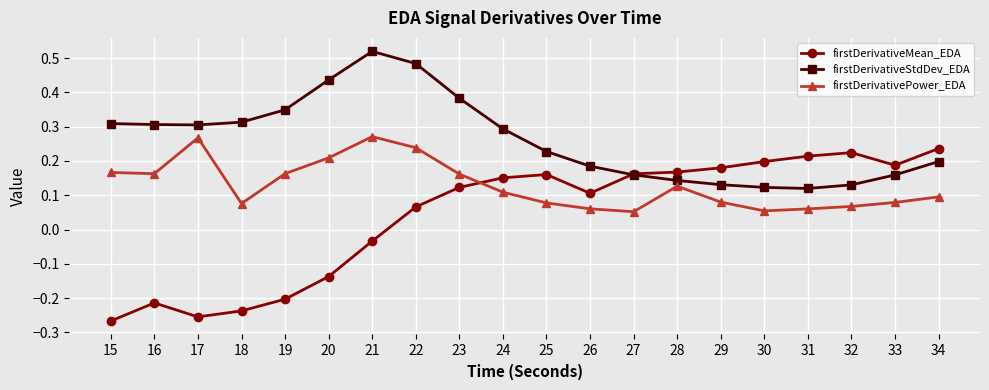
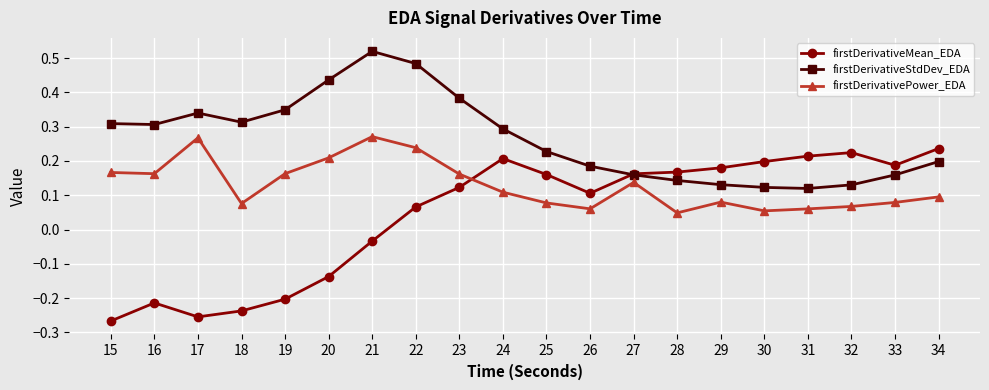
  {
    "firstDerivativeMean_EDA": {
      "15": -0.27,
      "16": -0.21,
      "17": -0.25,
      "18": -0.24,
      "19": -0.20,
      "20": -0.14,
      "21": -0.03,
      "22": 0.07,
      "23": 0.12,
-     "24": 0.15,
+     "24": 0.21,
      "25": 0.16,
      "26": 0.11,
      "28": 0.17,
      "29": 0.18,
      "30": 0.20,
      "31": 0.21,
      "32": 0.22,
      "33": 0.19,
      "34": 0.24
    },
    "firstDerivativeStdDev_EDA": {
      "15": 0.31,
      "16": 0.31,
-     "17": 0.31,
+     "17": 0.34,
      "18": 0.31,
      "19": 0.35,
      "20": 0.44,
      "21": 0.52,
      "22": 0.48,
      "23": 0.38,
      "24": 0.29,
      "25": 0.23,
      "26": 0.18,
      "28": 0.14,
      "29": 0.13,
      "30": 0.12,
      "31": 0.12,
      "32": 0.13,
      "33": 0.16,
      "34": 0.20
    },
    "firstDerivativePower_EDA": {
      "15": 0.17,
      "16": 0.16,
      "17": 0.27,
      "18": 0.08,
      "19": 0.16,
      "20": 0.21,
      "21": 0.27,
      "22": 0.24,
      "23": 0.16,
      "24": 0.11,
      "25": 0.08,
      "26": 0.06,
-     "27": 0.05,
-     "28": 0.13,
+     "27": 0.14,
+     "28": 0.05,
      "29": 0.08,
      "30": 0.05,
      "31": 0.06,
      "32": 0.07,
      "33": 0.08,
      "34": 0.10
    }
  }
